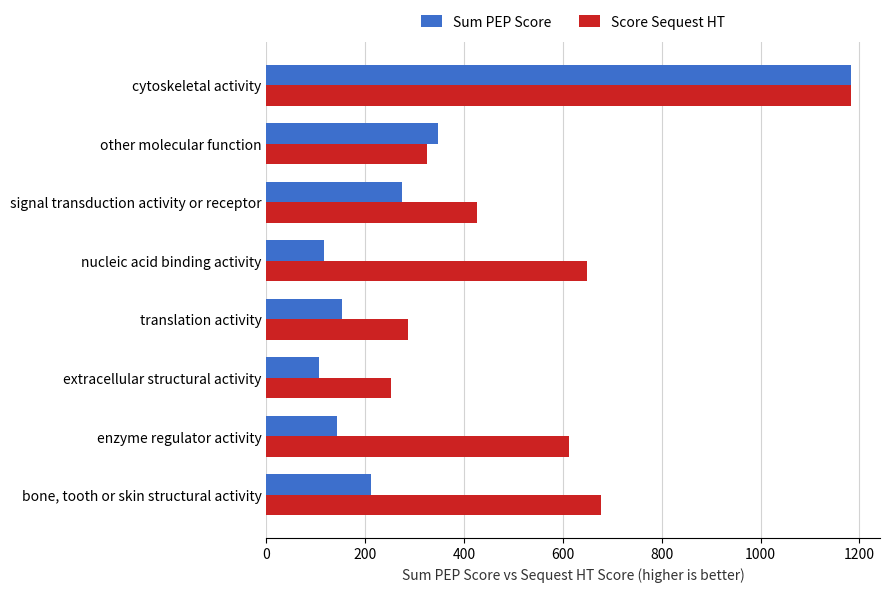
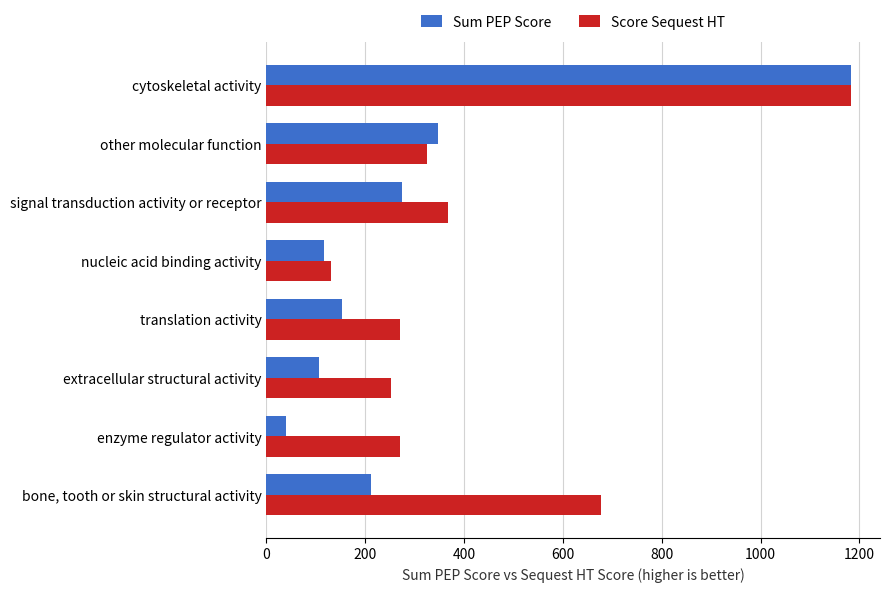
  {
    "Sum PEP Score": {
      "cytoskeletal activity": 1180,
      "other molecular function": 350,
      "signal transduction activity or receptor": 270,
      "nucleic acid binding activity": 120,
      "translation activity": 150,
      "extracellular structural activity": 110,
-     "enzyme regulator activity": 140,
+     "enzyme regulator activity": 40,
      "bone, tooth or skin structural activity": 210
    },
    "Score Sequest HT": {
      "cytoskeletal activity": 1180,
      "other molecular function": 330,
-     "signal transduction activity or receptor": 430,
-     "nucleic acid binding activity": 650,
-     "translation activity": 290,
+     "signal transduction activity or receptor": 370,
+     "nucleic acid binding activity": 130,
+     "translation activity": 270,
      "extracellular structural activity": 250,
-     "enzyme regulator activity": 610,
+     "enzyme regulator activity": 270,
      "bone, tooth or skin structural activity": 680
    }
  }
